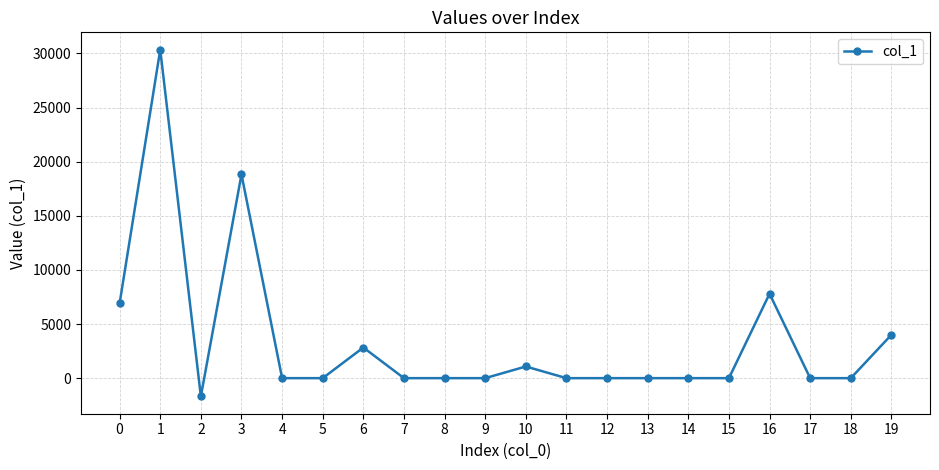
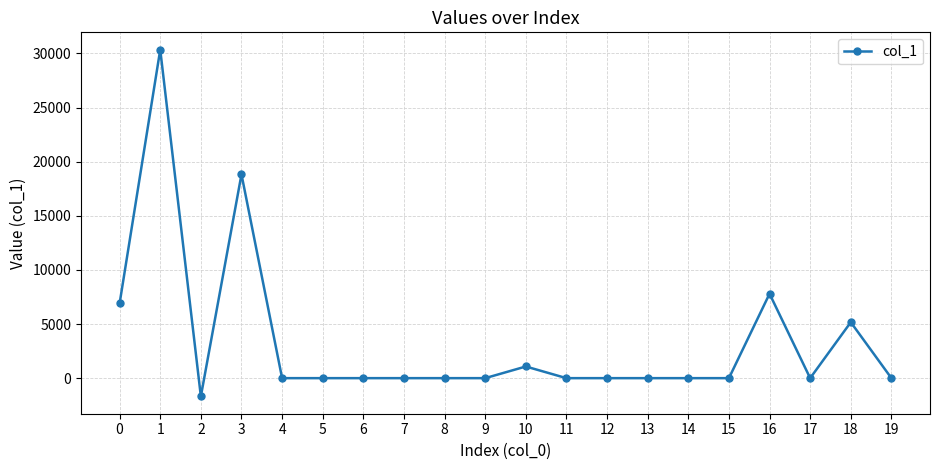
  {
    "0": 6900,
    "1": 30300,
    "2": -1700,
    "3": 18800,
    "4": 0,
    "5": 0,
-   "6": 2800,
+   "6": 0,
    "7": 0,
    "8": 0,
    "9": 0,
    "10": 1100,
    "11": 0,
    "12": 0,
    "13": 0,
    "14": 0,
    "15": 0,
    "16": 7800,
    "17": 0,
-   "18": 0,
-   "19": 4000
+   "18": 5200,
+   "19": 0
  }
